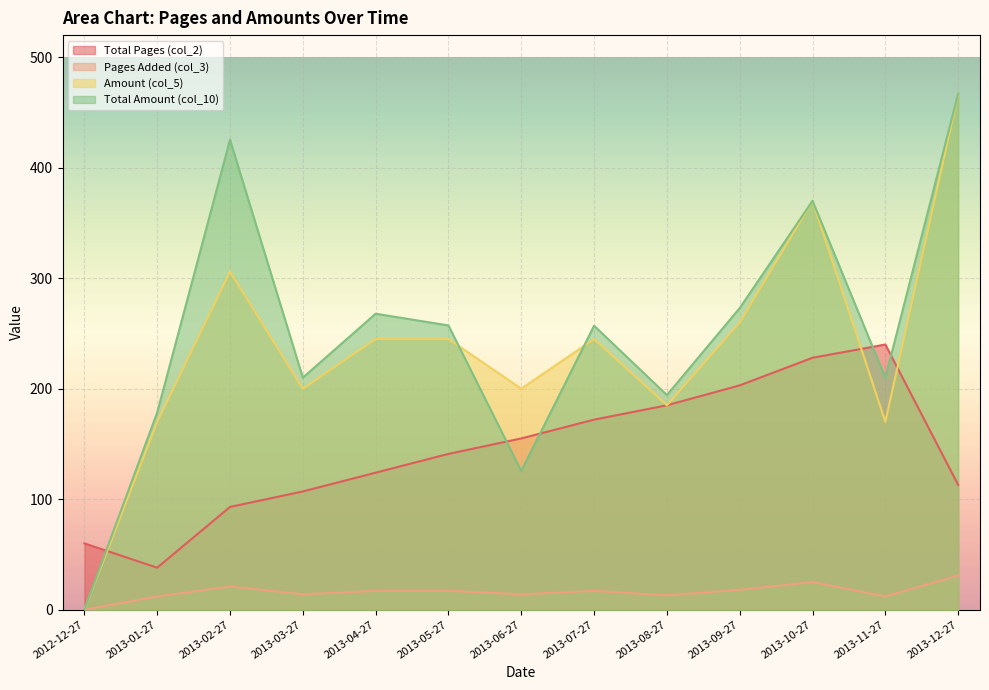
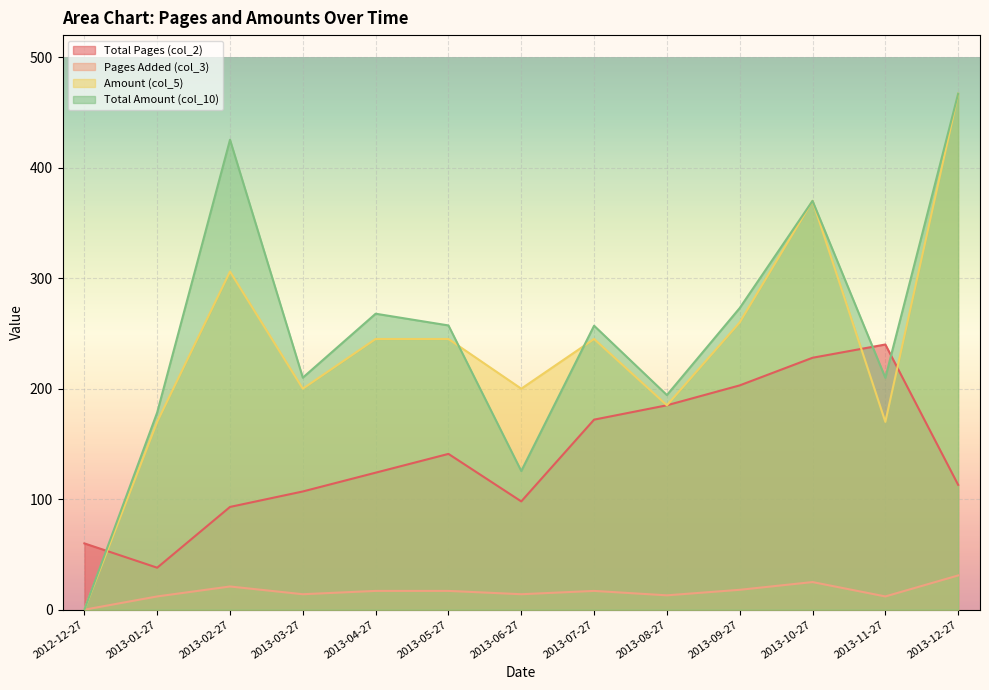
  {
    "Total Pages (col_2)": {
      "2012-12-27": 60,
      "2013-01-27": 38,
      "2013-02-27": 93,
      "2013-03-27": 107,
      "2013-04-27": 124,
      "2013-05-27": 141,
-     "2013-06-27": 155,
+     "2013-06-27": 98,
      "2013-07-27": 172,
      "2013-09-27": 203,
      "2013-10-27": 228,
      "2013-11-27": 240,
      "2013-12-27": 113
    },
    "Total Amount (col_10)": {
      "2013-01-27": 179,
      "2013-02-27": 425,
      "2013-03-27": 210,
      "2013-04-27": 268,
      "2013-05-27": 257,
      "2013-06-27": 126,
      "2013-07-27": 257,
      "2013-08-27": 194,
      "2013-09-27": 273,
      "2013-11-27": 210
    }
  }
